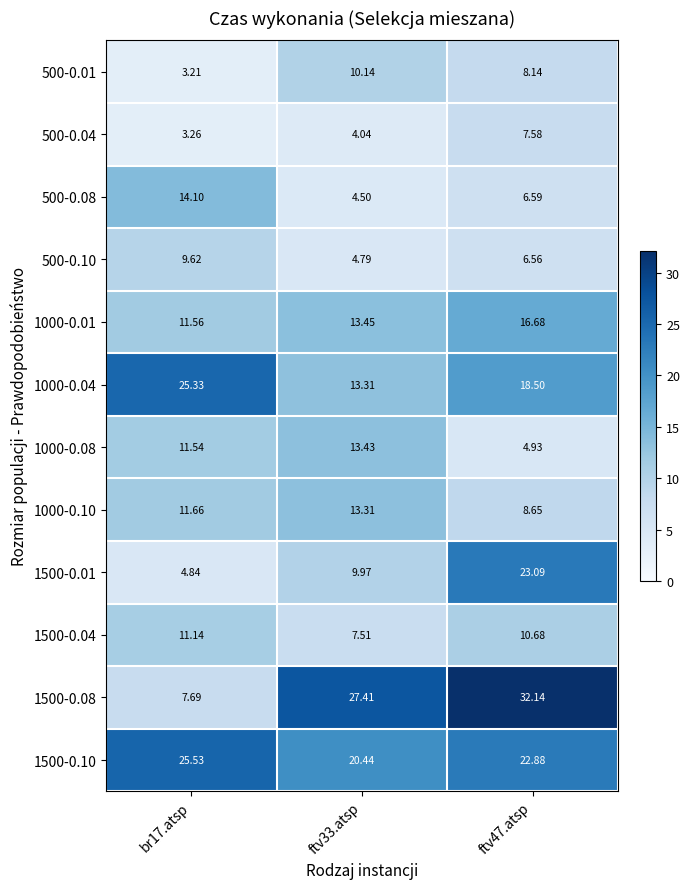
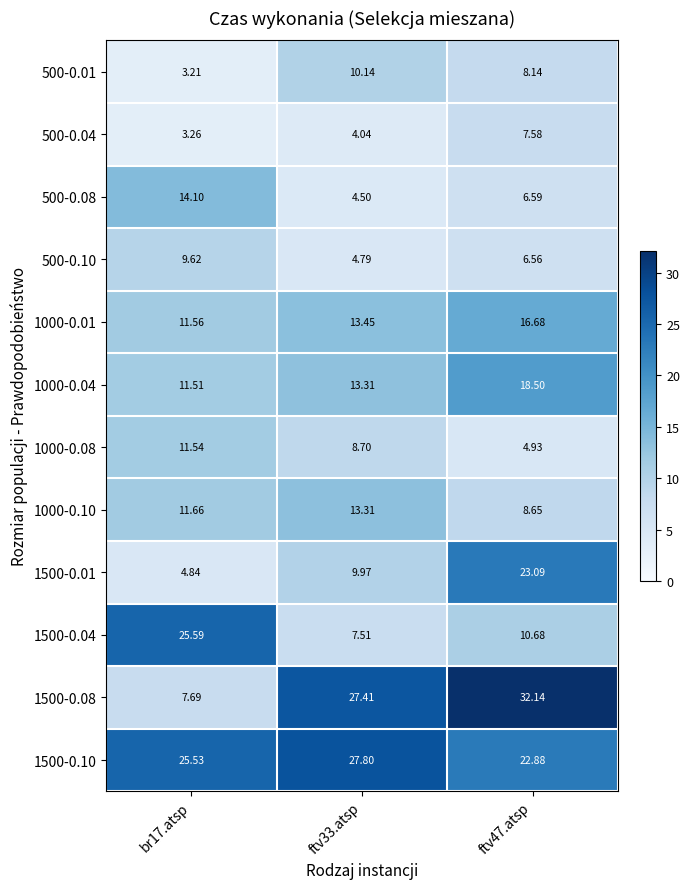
  {
    "500-0.01": {
      "br17.atsp": 3.21,
      "ftv33.atsp": 10.14,
      "ftv47.atsp": 8.14
    },
    "500-0.04": {
      "br17.atsp": 3.26,
      "ftv33.atsp": 4.04,
      "ftv47.atsp": 7.58
    },
    "500-0.08": {
      "br17.atsp": 14.10,
      "ftv33.atsp": 4.50,
      "ftv47.atsp": 6.59
    },
    "500-0.10": {
      "br17.atsp": 9.62,
      "ftv33.atsp": 4.79,
      "ftv47.atsp": 6.56
    },
    "1000-0.01": {
      "br17.atsp": 11.56,
      "ftv33.atsp": 13.45,
      "ftv47.atsp": 16.68
    },
    "1000-0.04": {
-     "br17.atsp": 25.33,
+     "br17.atsp": 11.51,
      "ftv33.atsp": 13.31,
      "ftv47.atsp": 18.50
    },
    "1000-0.08": {
      "br17.atsp": 11.54,
-     "ftv33.atsp": 13.43,
+     "ftv33.atsp": 8.70,
      "ftv47.atsp": 4.93
    },
    "1000-0.10": {
      "br17.atsp": 11.66,
      "ftv33.atsp": 13.31,
      "ftv47.atsp": 8.65
    },
    "1500-0.01": {
      "br17.atsp": 4.84,
      "ftv33.atsp": 9.97,
      "ftv47.atsp": 23.09
    },
    "1500-0.04": {
-     "br17.atsp": 11.14,
+     "br17.atsp": 25.59,
      "ftv33.atsp": 7.51,
      "ftv47.atsp": 10.68
    },
    "1500-0.08": {
      "br17.atsp": 7.69,
      "ftv33.atsp": 27.41,
      "ftv47.atsp": 32.14
    },
    "1500-0.10": {
      "br17.atsp": 25.53,
-     "ftv33.atsp": 20.44,
+     "ftv33.atsp": 27.80,
      "ftv47.atsp": 22.88
    }
  }
